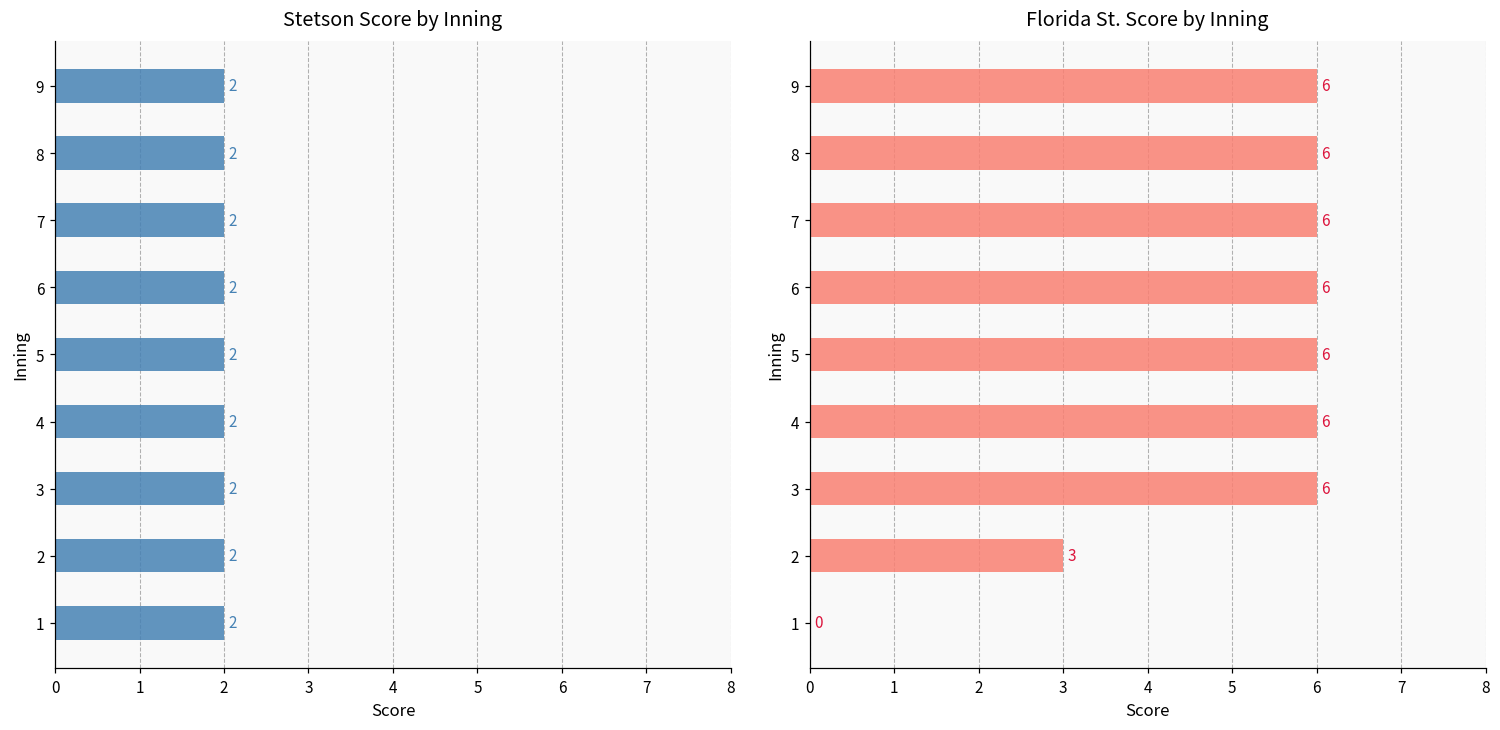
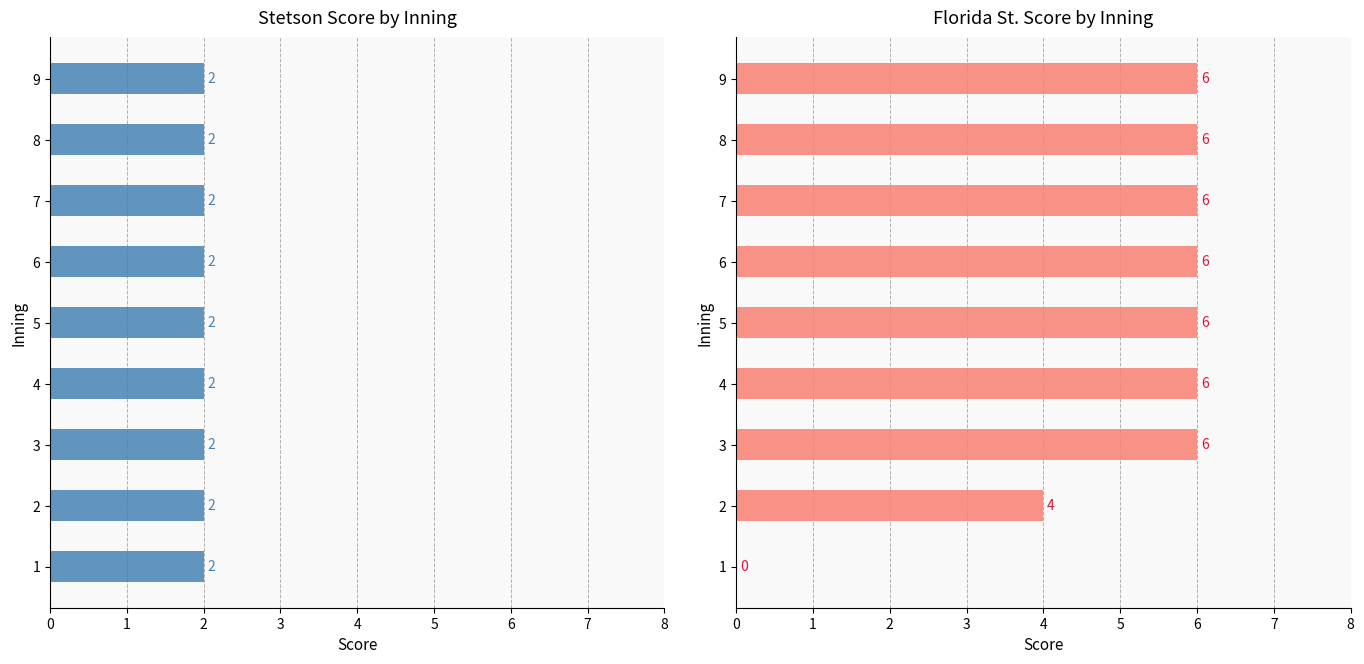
  {
    "Stetson Score by Inning": {
      "9": 2,
      "8": 2,
      "7": 2,
      "6": 2,
      "5": 2,
      "4": 2,
      "3": 2,
      "2": 2,
      "1": 2
    },
    "Florida St. Score by Inning": {
      "9": 6,
      "8": 6,
      "7": 6,
      "6": 6,
      "5": 6,
      "4": 6,
      "3": 6,
-     "2": 3,
+     "2": 4,
      "1": 0
    }
  }
